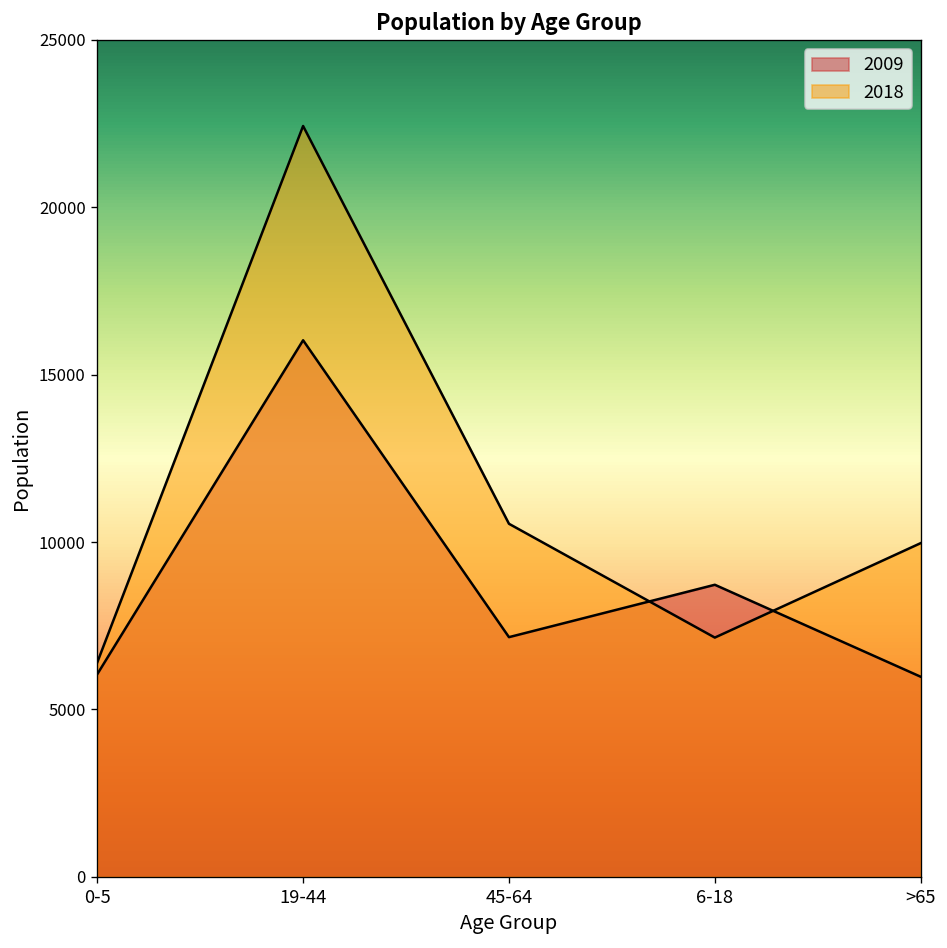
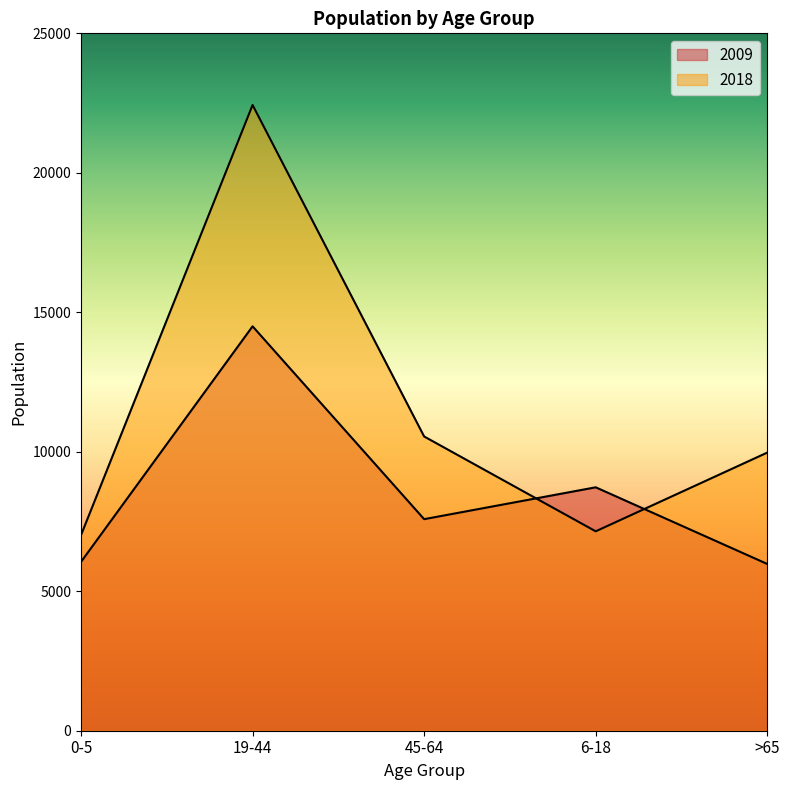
  {
    "2009": {
      "0-5": 6100,
-     "19-44": 16000,
-     "45-64": 7200,
+     "19-44": 14500,
+     "45-64": 7600,
      "6-18": 8700,
      ">65": 6000
    },
    "2018": {
-     "0-5": 6400,
+     "0-5": 7000,
      "19-44": 22400,
      "45-64": 10500,
      "6-18": 7100,
      ">65": 10000
    }
  }
